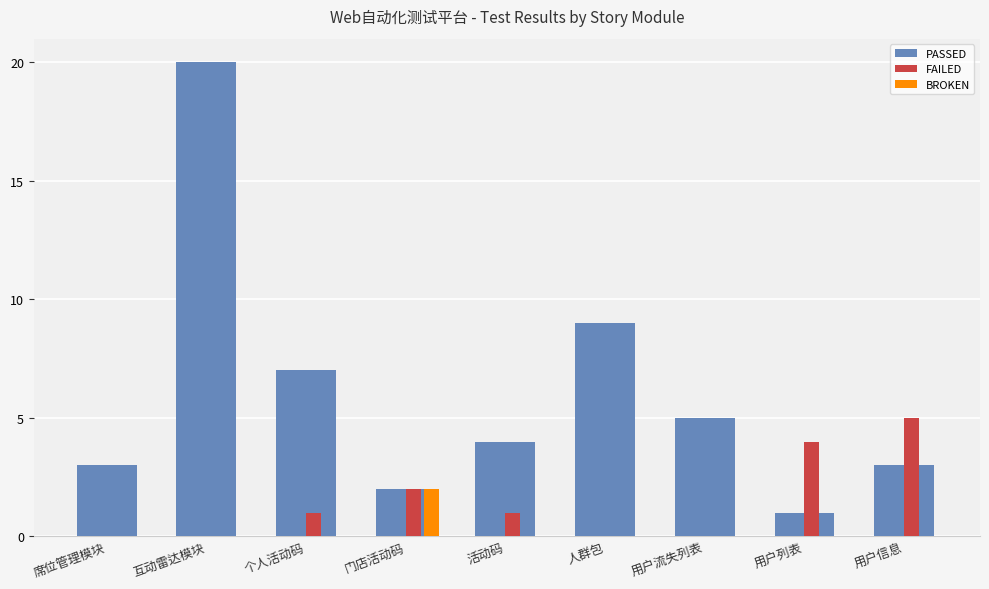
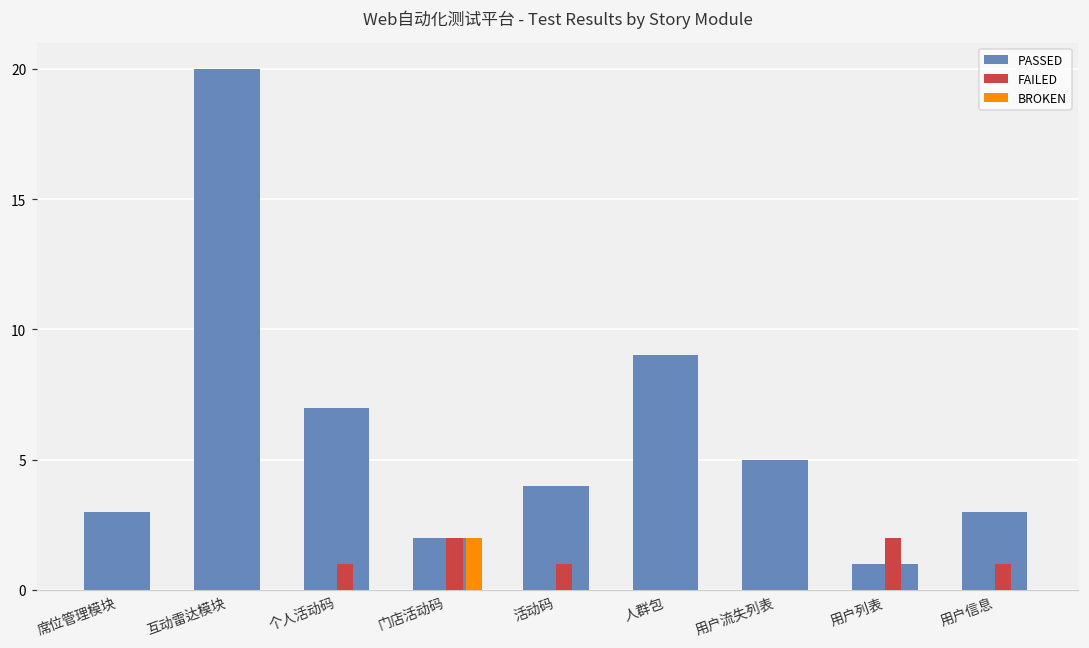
  {
    "PASSED": {
      "席位管理模块": 3,
      "互动雷达模块": 20,
      "个人活动码": 7,
      "门店活动码": 2,
      "活动码": 4,
      "人群包": 9,
      "用户流失列表": 5,
      "用户列表": 1,
      "用户信息": 3
    },
    "FAILED": {
      "席位管理模块": 0,
      "互动雷达模块": 0,
      "门店活动码": 2,
      "人群包": 0,
      "用户流失列表": 0,
-     "用户列表": 4,
-     "用户信息": 5
+     "用户列表": 2,
+     "用户信息": 1
    },
    "BROKEN": {
      "席位管理模块": 0,
      "互动雷达模块": 0,
      "个人活动码": 0,
      "门店活动码": 2,
      "活动码": 0,
      "人群包": 0,
      "用户流失列表": 0,
      "用户列表": 0,
      "用户信息": 0
    }
  }
